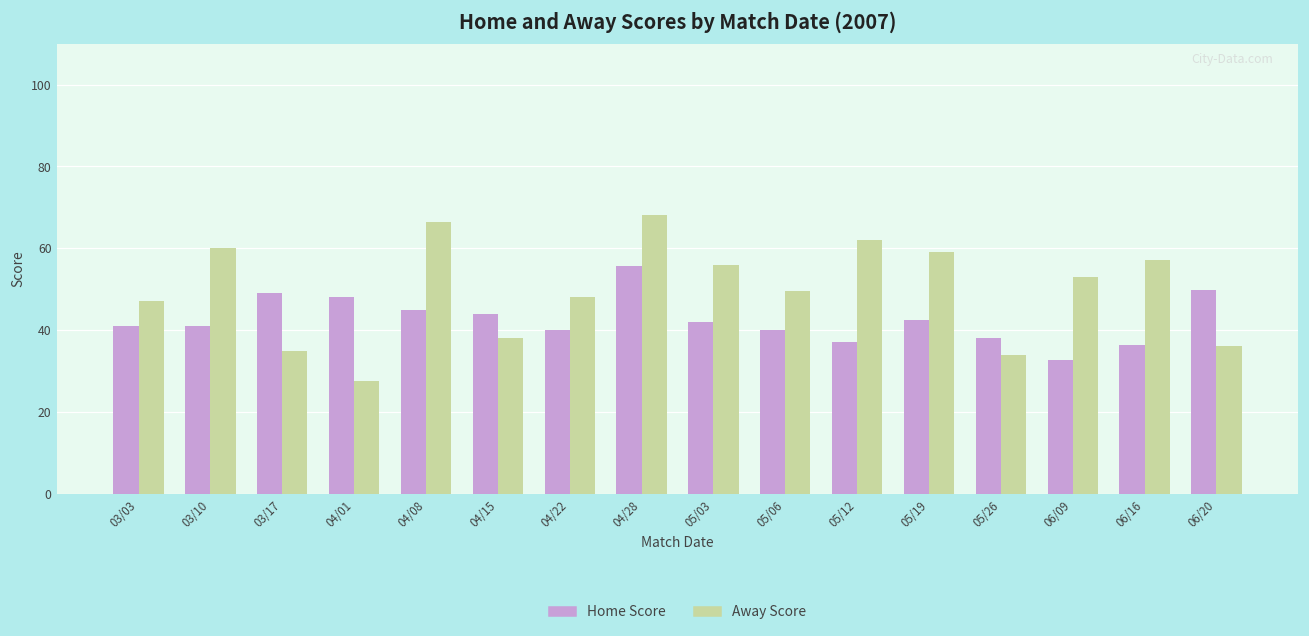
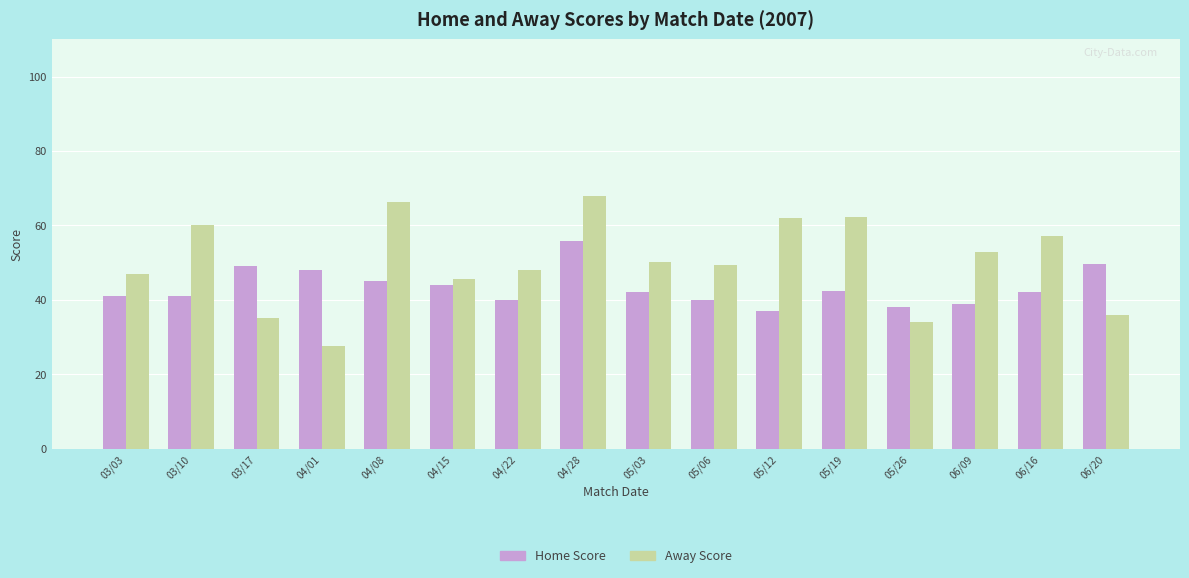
  {
    "Home Score": {
      "03/03": 41,
      "03/10": 41,
      "03/17": 49,
      "04/01": 48,
      "04/08": 45,
      "04/15": 44,
      "04/22": 40,
      "04/28": 56,
      "05/03": 42,
      "05/06": 40,
      "05/12": 37,
      "05/19": 42,
      "05/26": 38,
-     "06/09": 33,
-     "06/16": 36,
+     "06/09": 39,
+     "06/16": 42,
      "06/20": 50
    },
    "Away Score": {
      "03/03": 47,
      "03/10": 60,
      "03/17": 35,
      "04/01": 28,
      "04/08": 66,
-     "04/15": 38,
+     "04/15": 46,
      "04/22": 48,
      "04/28": 68,
-     "05/03": 56,
+     "05/03": 50,
      "05/06": 50,
      "05/12": 62,
-     "05/19": 59,
+     "05/19": 62,
      "05/26": 34,
      "06/09": 53,
      "06/16": 57,
      "06/20": 36
    }
  }
